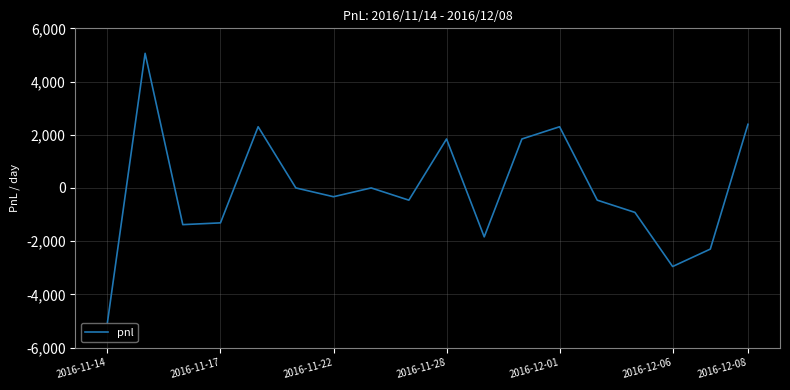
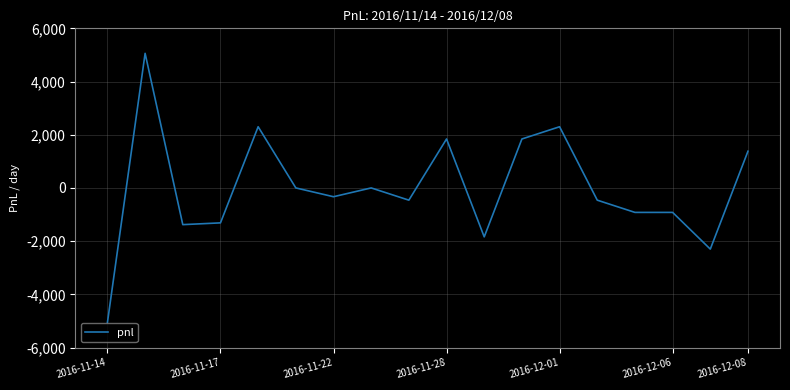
  {
    "2016-11-14": "-5,100",
    "2016-11-17": "-1,300",
    "2016-11-22": "-300",
    "2016-11-28": "1,800",
    "2016-12-01": "2,300",
-   "2016-12-06": "-3,000",
-   "2016-12-08": "2,400"
+   "2016-12-06": "-900",
+   "2016-12-08": "1,400"
  }
